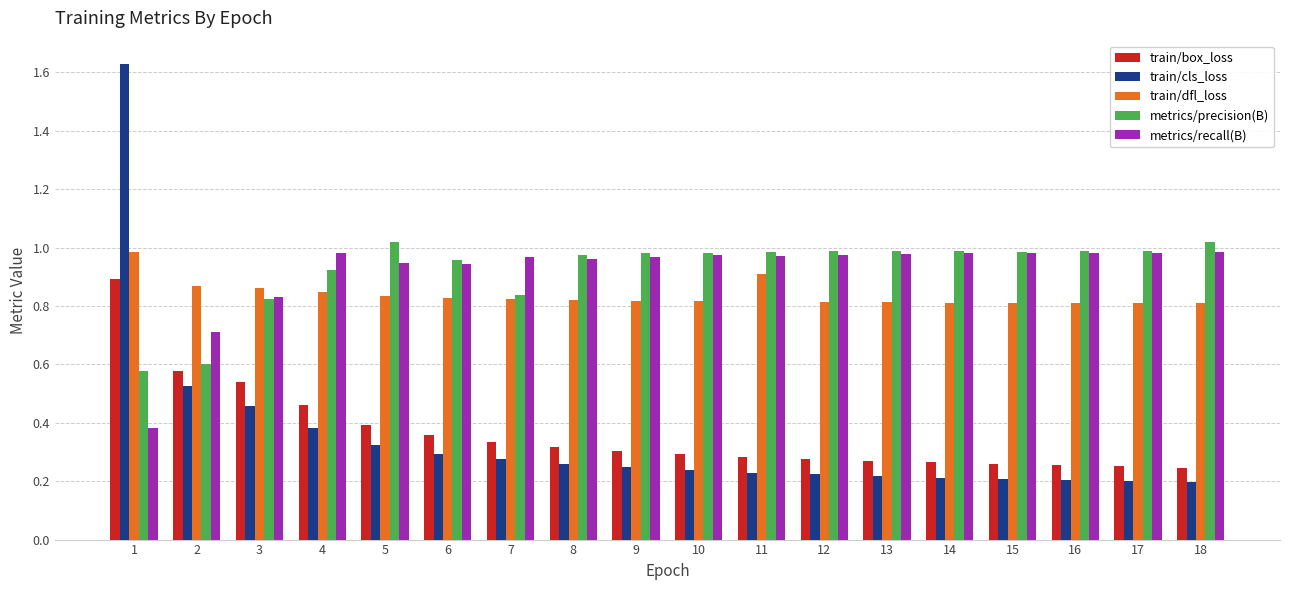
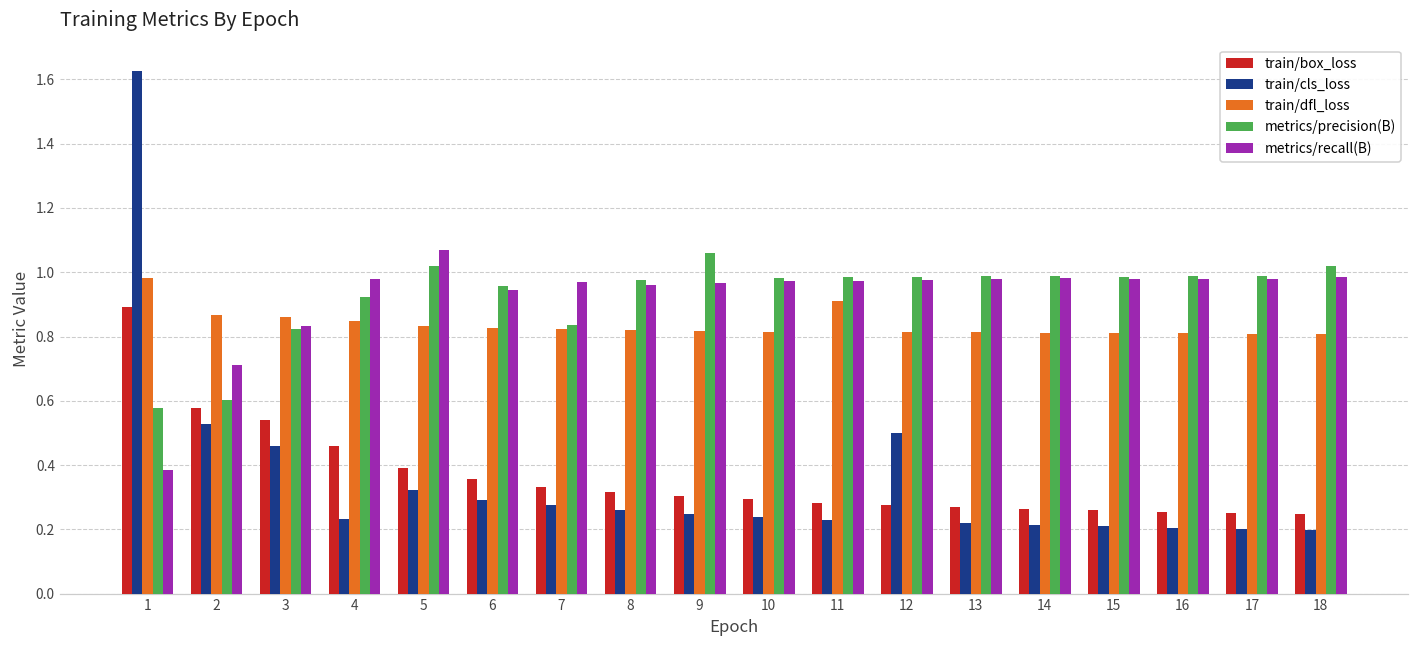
  {
    "train/box_loss": {
      "1": 0.89,
      "2": 0.58,
      "3": 0.54,
      "4": 0.46,
      "5": 0.39,
      "6": 0.36,
      "7": 0.33,
      "8": 0.32,
      "9": 0.30,
      "10": 0.29,
      "11": 0.28,
      "12": 0.28,
      "13": 0.27,
      "14": 0.26,
      "15": 0.26,
      "16": 0.25,
      "17": 0.25,
      "18": 0.25
    },
    "train/cls_loss": {
      "1": 1.63,
      "2": 0.53,
      "3": 0.46,
-     "4": 0.38,
+     "4": 0.23,
      "5": 0.32,
      "6": 0.29,
      "7": 0.27,
      "8": 0.26,
      "9": 0.25,
      "10": 0.24,
      "11": 0.23,
-     "12": 0.22,
+     "12": 0.50,
      "13": 0.22,
      "14": 0.21,
      "15": 0.21,
      "16": 0.20,
      "17": 0.20,
      "18": 0.20
    },
    "train/dfl_loss": {
      "1": 0.98,
      "2": 0.87,
      "3": 0.86,
      "4": 0.85,
      "5": 0.83,
      "6": 0.83,
      "7": 0.82,
      "8": 0.82,
      "9": 0.82,
      "10": 0.82,
      "11": 0.91,
      "12": 0.81,
      "13": 0.81,
      "14": 0.81,
      "15": 0.81,
      "16": 0.81,
      "17": 0.81,
      "18": 0.81
    },
    "metrics/precision(B)": {
      "1": 0.58,
      "2": 0.60,
      "3": 0.82,
      "4": 0.92,
      "5": 1.02,
      "6": 0.96,
      "7": 0.84,
      "8": 0.98,
-     "9": 0.98,
+     "9": 1.06,
      "10": 0.98,
      "11": 0.98,
      "12": 0.99,
      "13": 0.99,
      "14": 0.99,
      "15": 0.98,
      "16": 0.99,
      "17": 0.99,
      "18": 1.02
    },
    "metrics/recall(B)": {
      "1": 0.38,
      "2": 0.71,
      "3": 0.83,
      "4": 0.98,
-     "5": 0.95,
+     "5": 1.07,
      "6": 0.94,
      "7": 0.97,
      "8": 0.96,
      "9": 0.97,
      "10": 0.97,
      "11": 0.97,
      "12": 0.98,
      "13": 0.98,
      "14": 0.98,
      "15": 0.98,
      "16": 0.98,
      "17": 0.98,
      "18": 0.98
    }
  }
